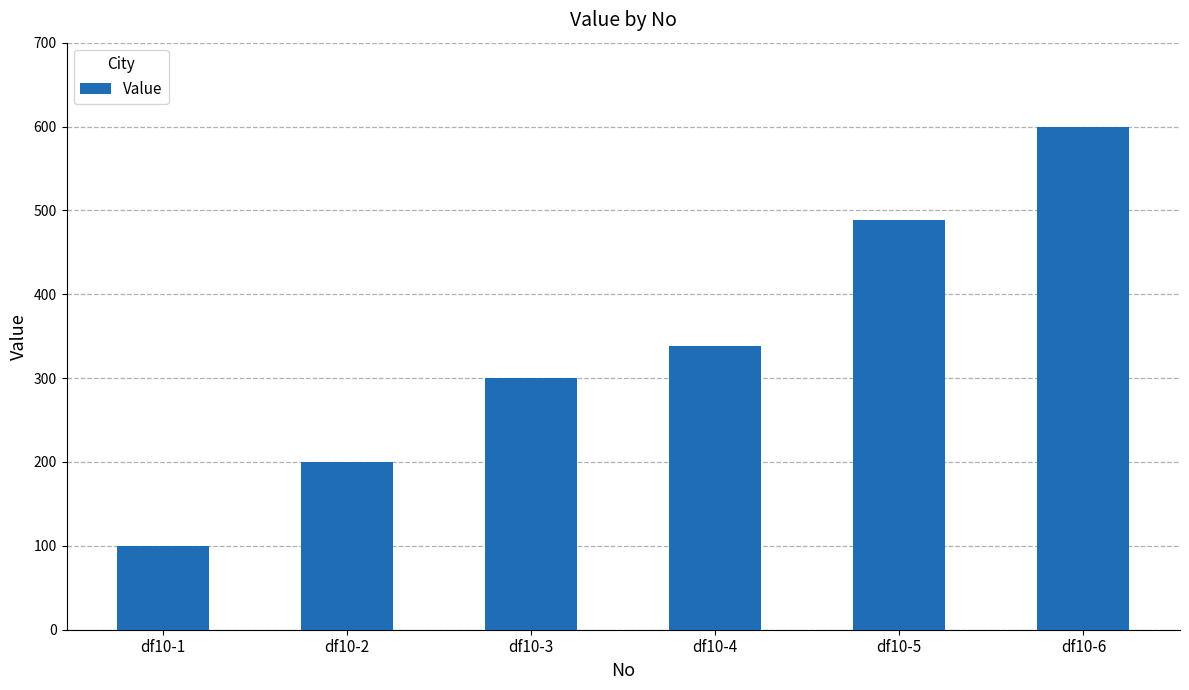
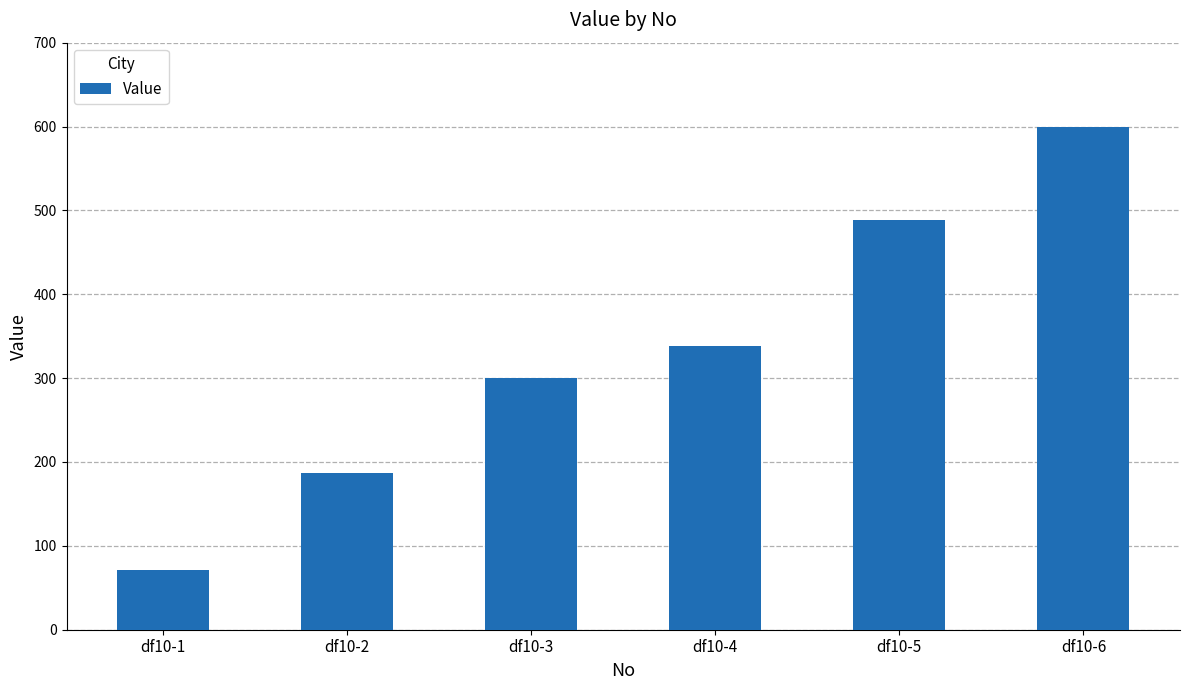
  {
-   "df10-1": 100,
-   "df10-2": 200,
+   "df10-1": 70,
+   "df10-2": 190,
    "df10-3": 300,
    "df10-4": 340,
    "df10-5": 490,
    "df10-6": 600
  }
